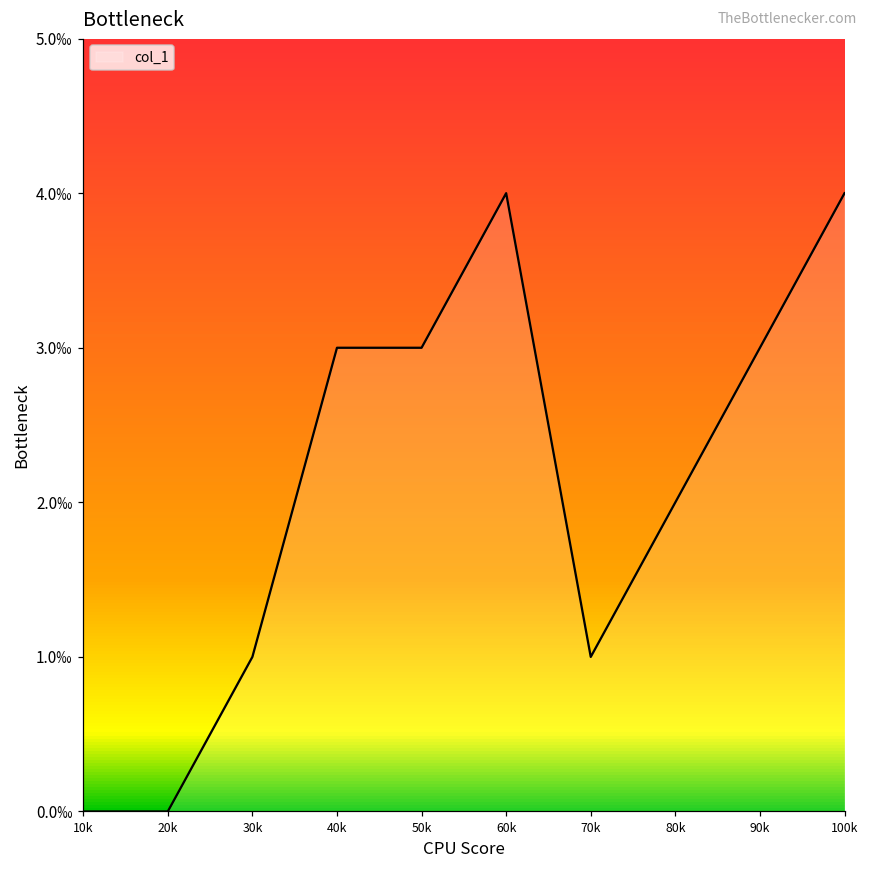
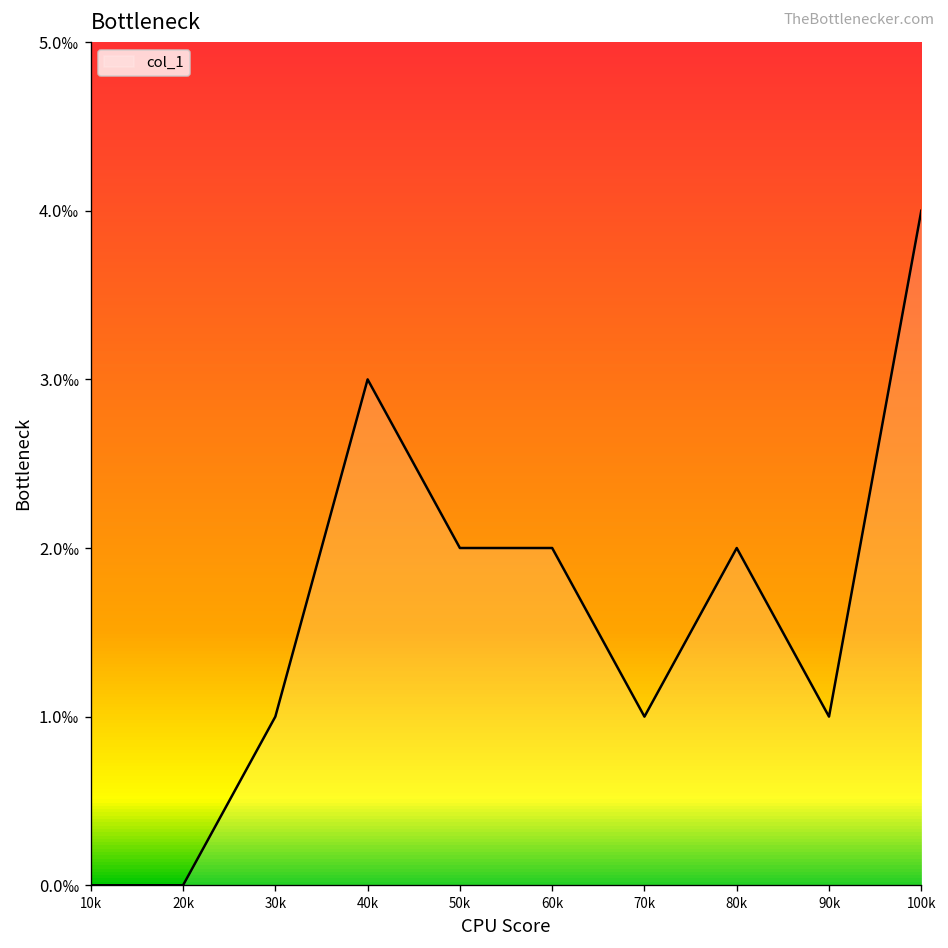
  {
    "10k": "0.00‰",
    "20k": "0.00‰",
    "30k": "1.00‰",
    "40k": "3.00‰",
-   "50k": "3.00‰",
-   "60k": "4.00‰",
+   "50k": "2.00‰",
+   "60k": "2.00‰",
    "70k": "1.00‰",
    "80k": "2.00‰",
-   "90k": "3.00‰",
+   "90k": "1.00‰",
    "100k": "4.00‰"
  }
